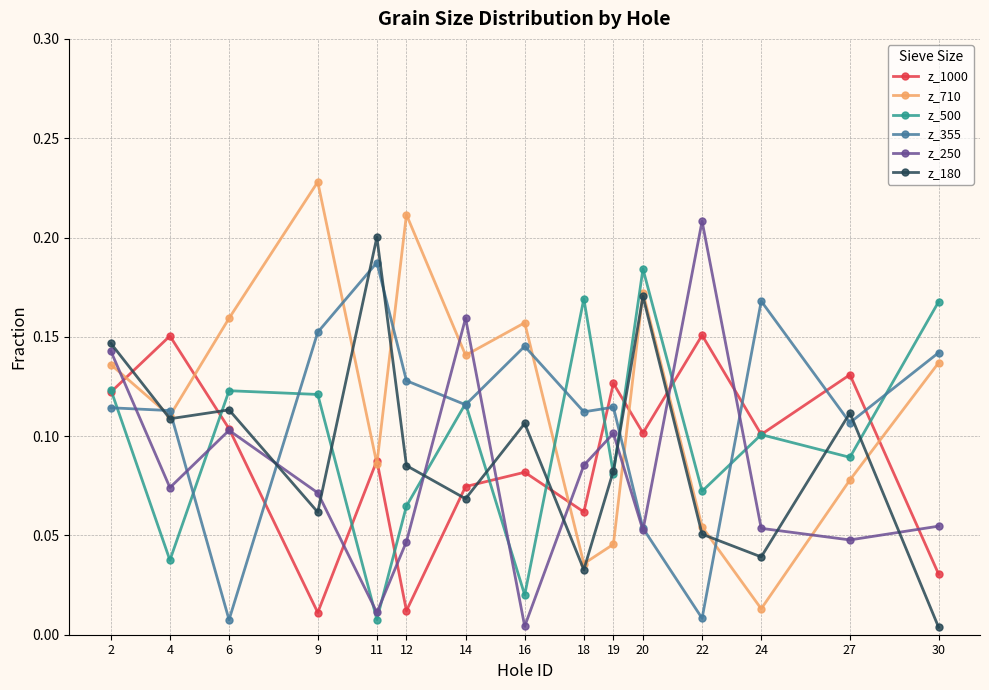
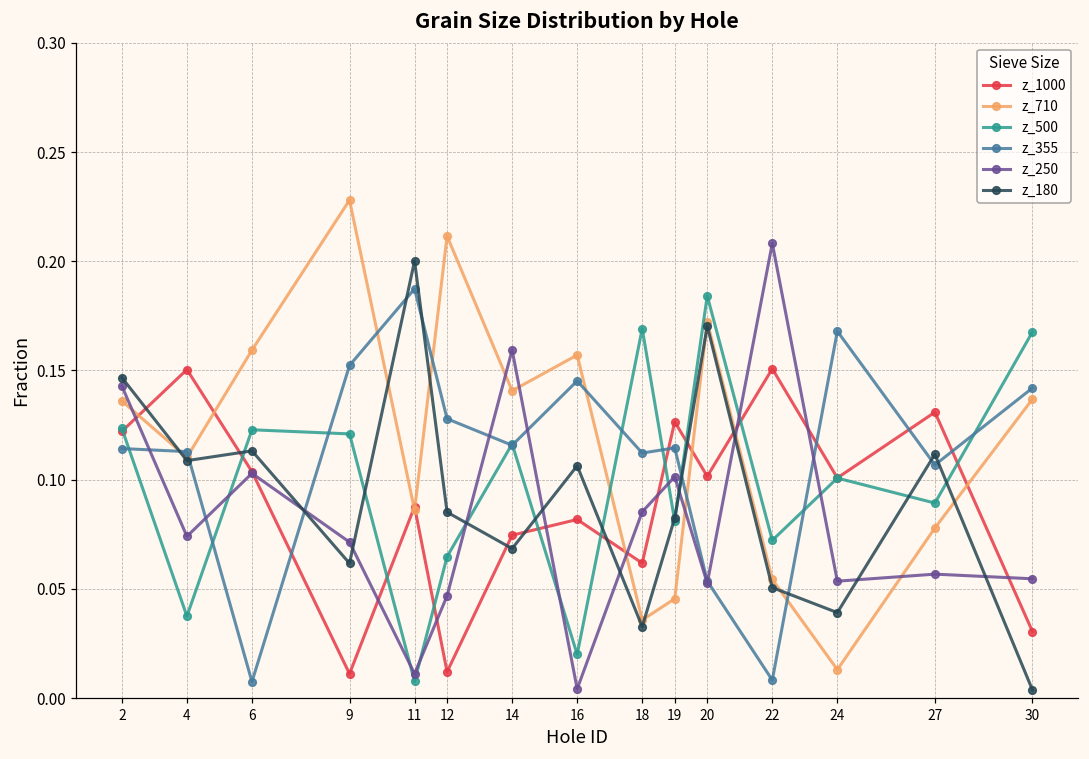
  {
    "z_1000": {
      "2": 0.122,
      "4": 0.150,
      "9": 0.011,
      "11": 0.088,
      "12": 0.012,
      "14": 0.075,
      "16": 0.082,
      "18": 0.062,
      "19": 0.127,
      "20": 0.102,
      "22": 0.151,
      "27": 0.131,
      "30": 0.031
    },
    "z_710": {
      "2": 0.136,
      "4": 0.110,
      "6": 0.159,
      "9": 0.228,
      "11": 0.086,
      "12": 0.212,
      "14": 0.141,
      "16": 0.157,
      "18": 0.036,
      "19": 0.046,
      "20": 0.172,
      "22": 0.054,
      "24": 0.013,
      "27": 0.078,
      "30": 0.137
    },
    "z_250": {
      "2": 0.143,
      "4": 0.074,
      "9": 0.071,
      "11": 0.011,
      "12": 0.047,
      "14": 0.159,
      "16": 0.004,
      "18": 0.085,
      "19": 0.101,
      "22": 0.208,
      "24": 0.054,
-     "27": 0.048,
+     "27": 0.057,
      "30": 0.055
    },
    "z_180": {
      "2": 0.147,
      "4": 0.109,
      "6": 0.113,
      "9": 0.062,
      "11": 0.200,
      "12": 0.085,
      "14": 0.068,
      "16": 0.106,
      "18": 0.033,
      "19": 0.082,
      "20": 0.170,
      "22": 0.051,
      "24": 0.039,
      "27": 0.112,
      "30": 0.004
    }
  }
